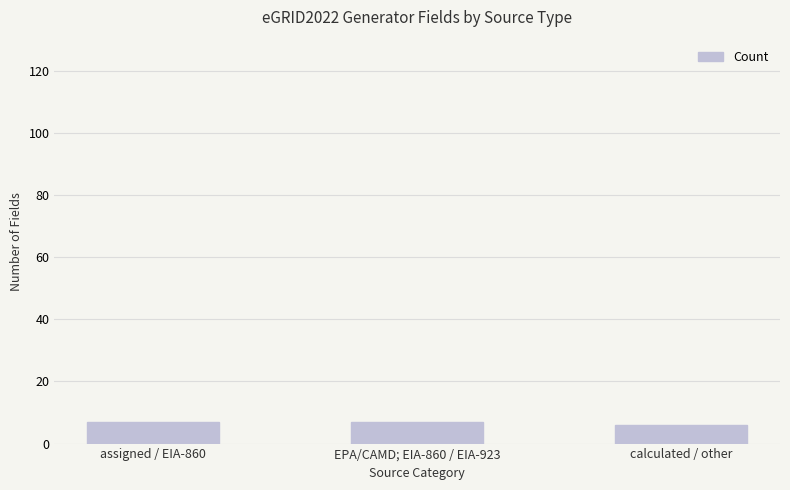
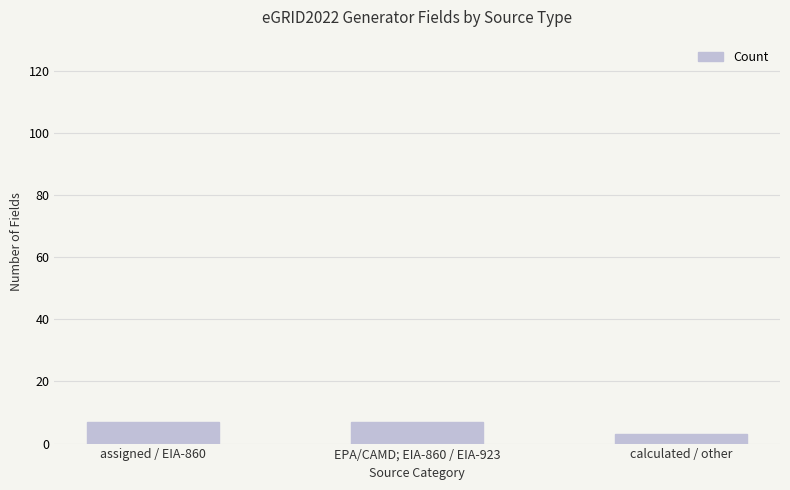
  {
    "assigned / EIA-860": 7,
    "EPA/CAMD; EIA-860 / EIA-923": 7,
-   "calculated / other": 6
+   "calculated / other": 3
  }
